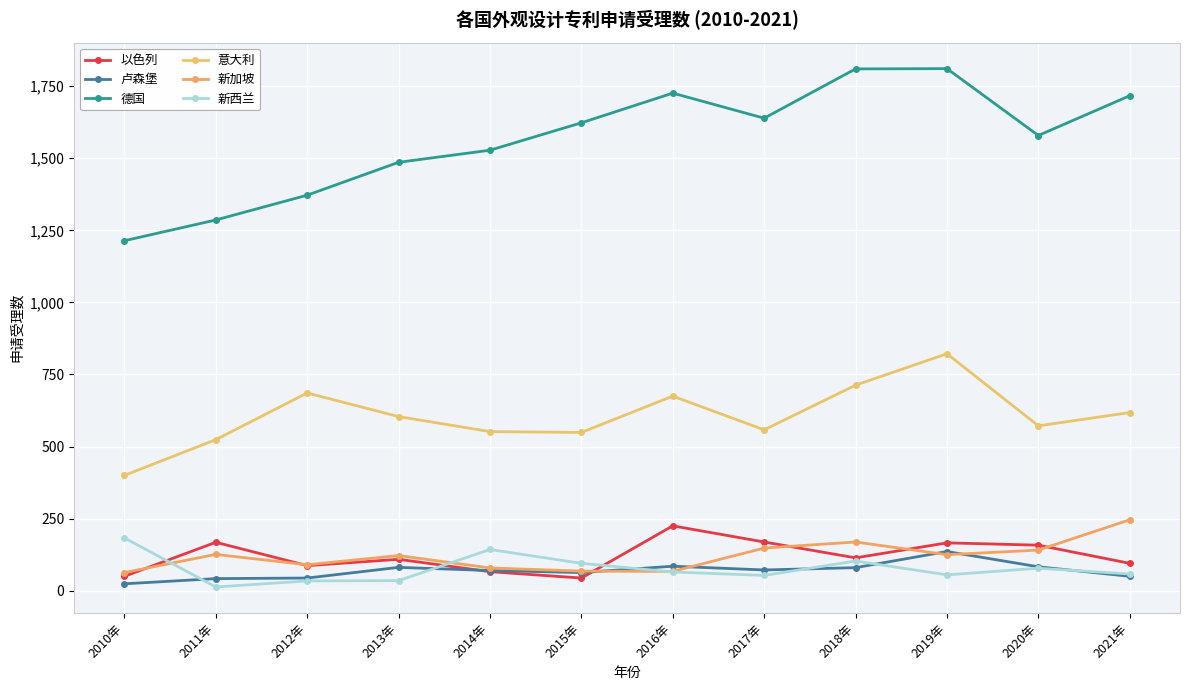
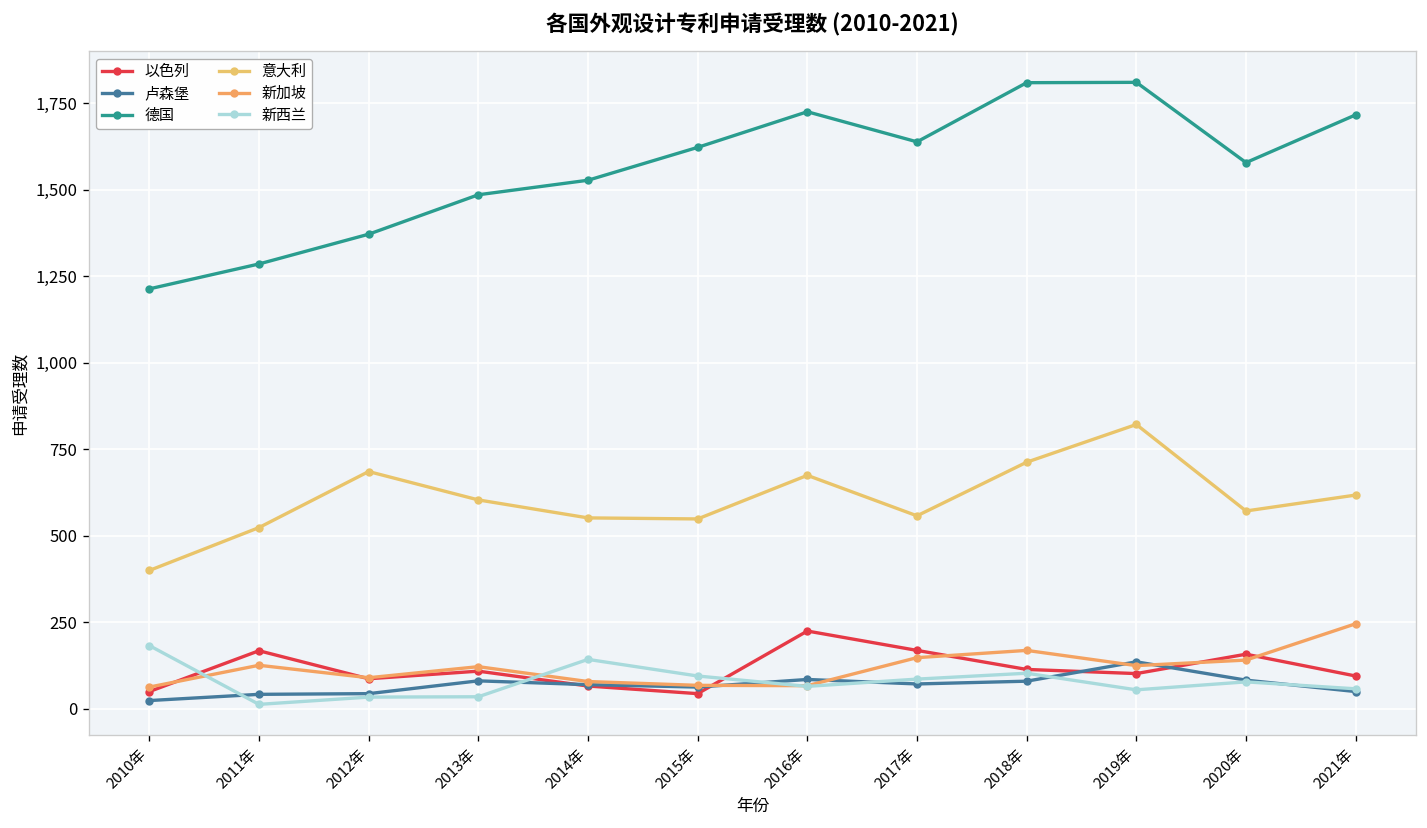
  {
    "以色列": {
      "2010年": 50,
      "2011年": 170,
      "2013年": 110,
      "2015年": 40,
      "2016年": 230,
      "2017年": 170,
      "2018年": 110,
-     "2019年": 170,
+     "2019年": 100,
      "2020年": 160,
      "2021年": 100
    },
    "新西兰": {
      "2010年": 180,
      "2011年": 10,
      "2012年": 30,
      "2013年": 40,
      "2014年": 140,
      "2015年": 100,
-     "2017年": 50,
+     "2017年": 90,
      "2018年": 100,
      "2019年": 60
    }
  }
